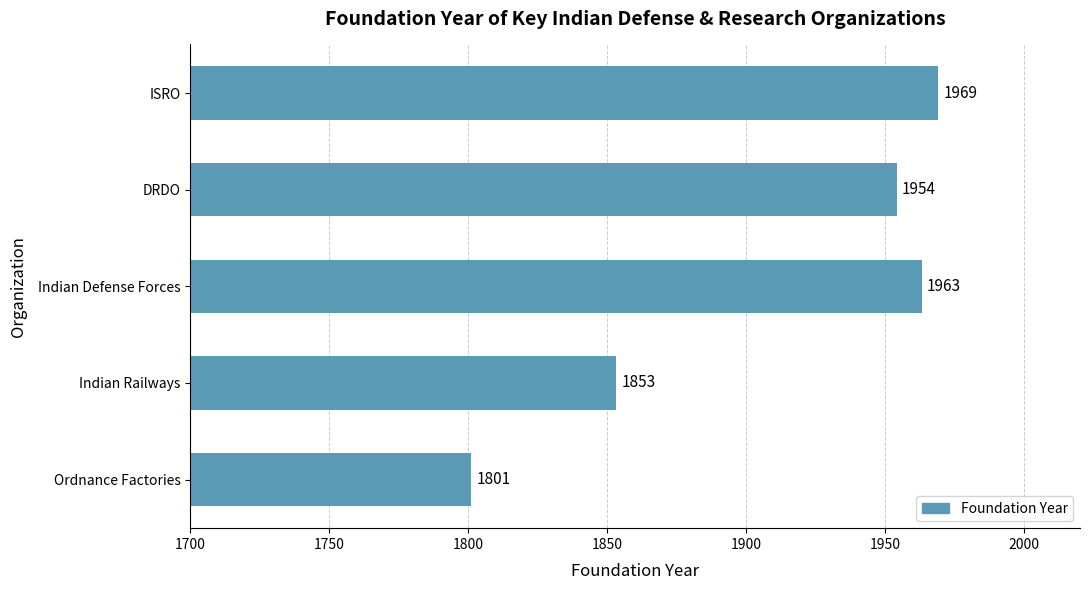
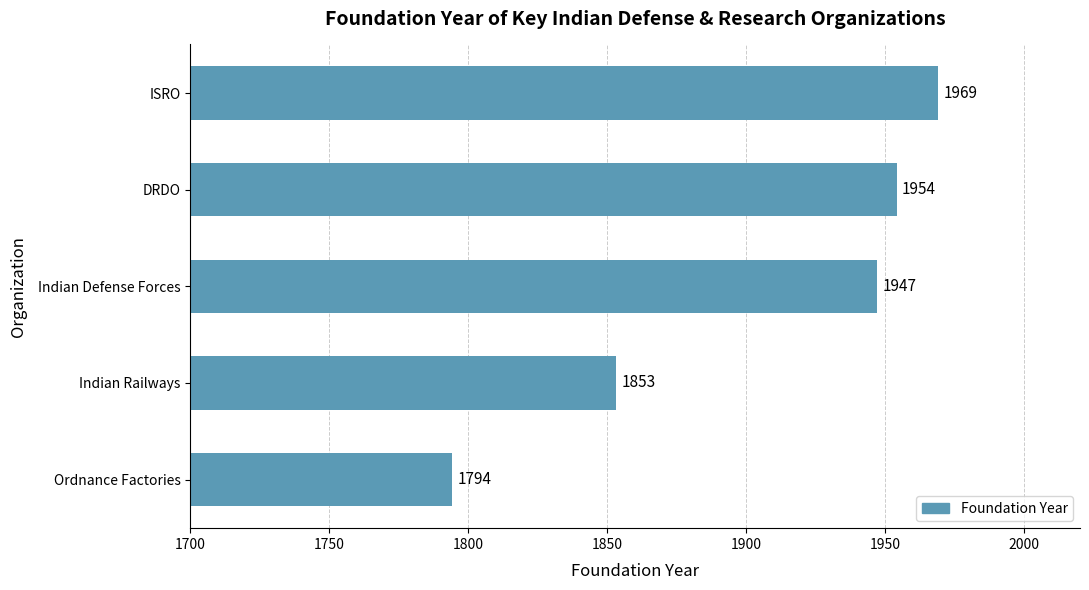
  {
    "ISRO": 1969,
    "DRDO": 1954,
-   "Indian Defense Forces": 1963,
+   "Indian Defense Forces": 1947,
    "Indian Railways": 1853,
-   "Ordnance Factories": 1801
+   "Ordnance Factories": 1794
  }
